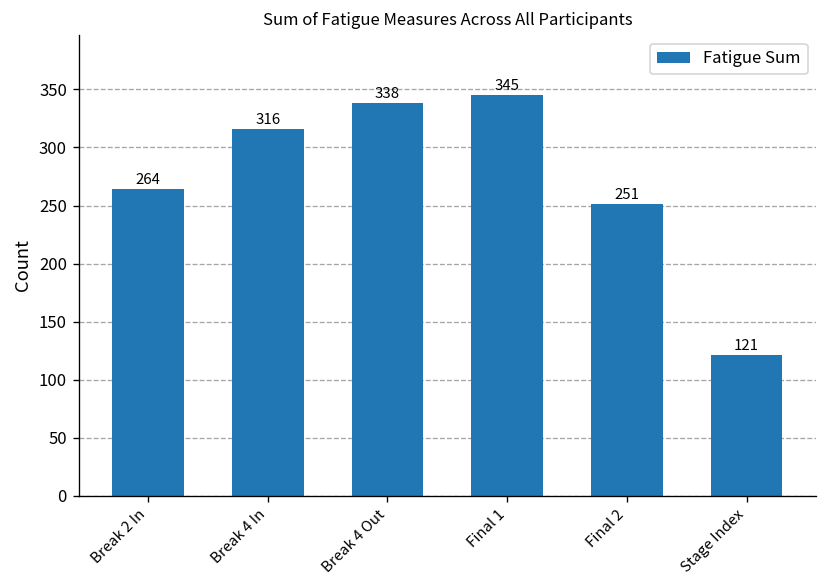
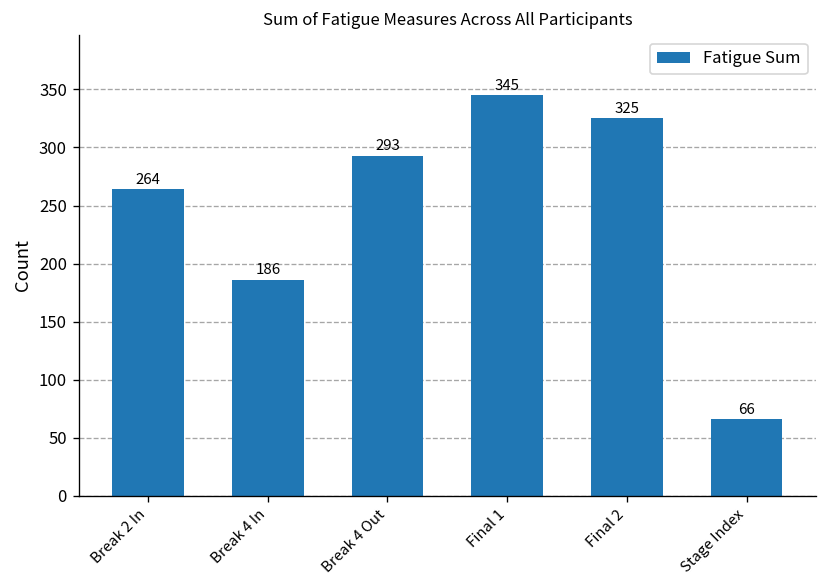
  {
    "Break 2 In": 264,
-   "Break 4 In": 316,
-   "Break 4 Out": 338,
+   "Break 4 In": 186,
+   "Break 4 Out": 293,
    "Final 1": 345,
-   "Final 2": 251,
-   "Stage Index": 121
+   "Final 2": 325,
+   "Stage Index": 66
  }
